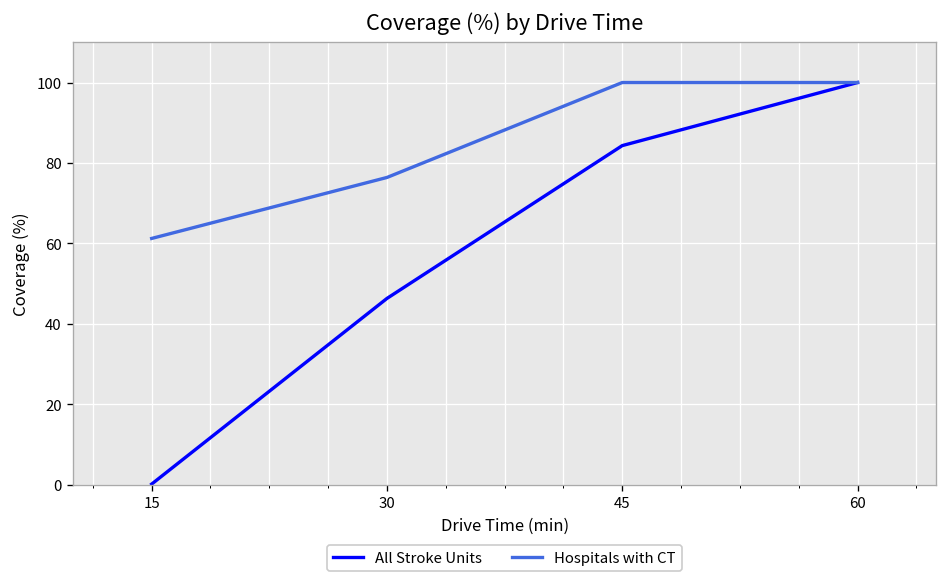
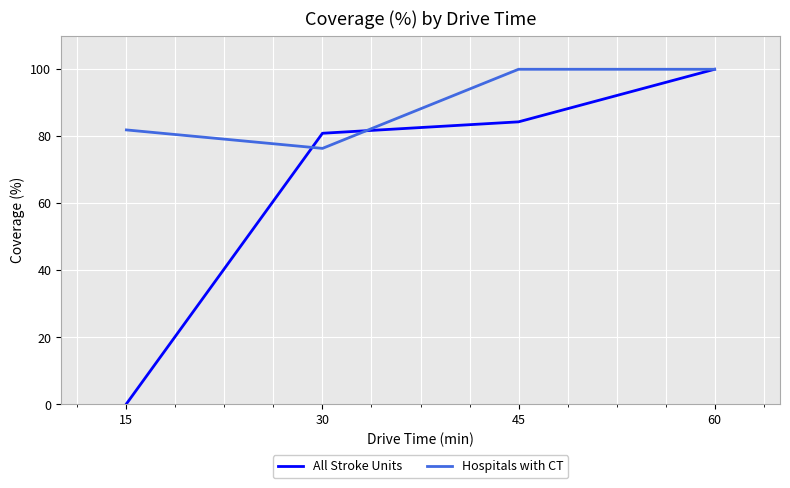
  {
    "All Stroke Units": {
      "15": 0,
-     "30": 46,
+     "30": 81,
      "45": 84
    },
    "Hospitals with CT": {
-     "15": 61,
+     "15": 82,
      "30": 76,
      "45": 100
    }
  }
